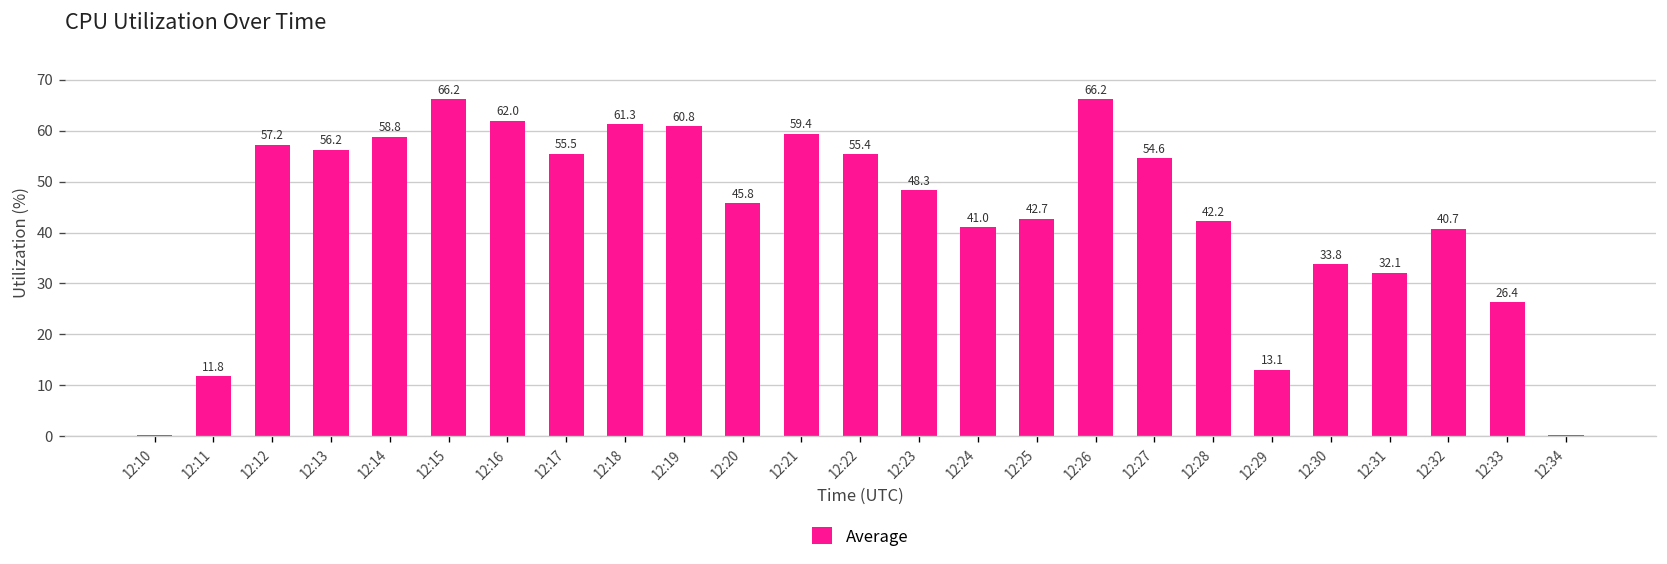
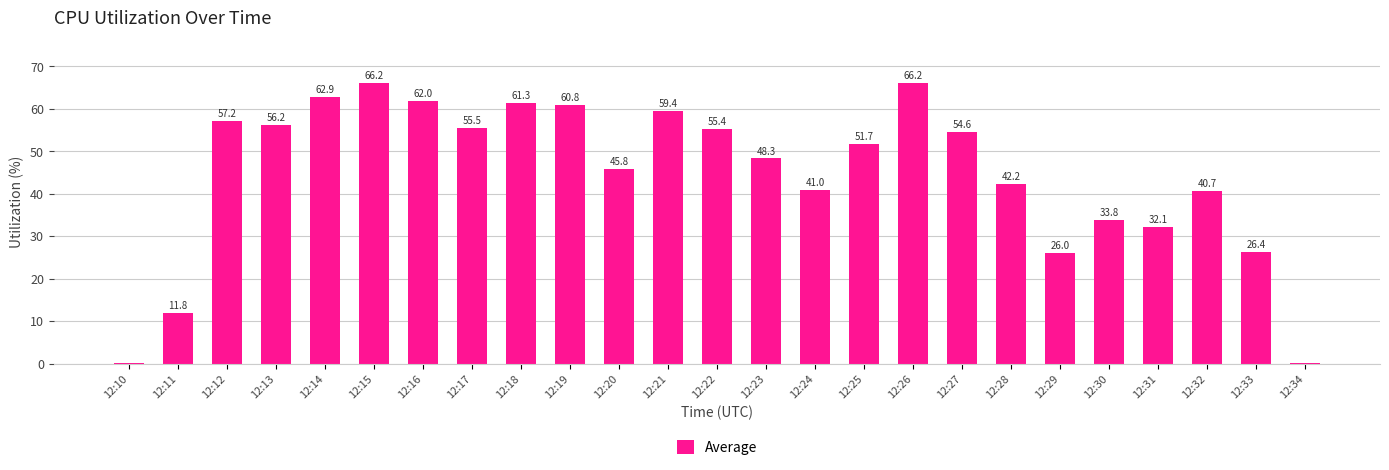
  {
    "12:11": 11.8,
    "12:12": 57.2,
    "12:13": 56.2,
-   "12:14": 58.8,
+   "12:14": 62.9,
    "12:15": 66.2,
    "12:16": 62.0,
    "12:17": 55.5,
    "12:18": 61.3,
    "12:19": 60.8,
    "12:20": 45.8,
    "12:21": 59.4,
    "12:22": 55.4,
    "12:23": 48.3,
    "12:24": 41.0,
-   "12:25": 42.7,
+   "12:25": 51.7,
    "12:26": 66.2,
    "12:27": 54.6,
    "12:28": 42.2,
-   "12:29": 13.1,
+   "12:29": 26.0,
    "12:30": 33.8,
    "12:31": 32.1,
    "12:32": 40.7,
    "12:33": 26.4
  }
